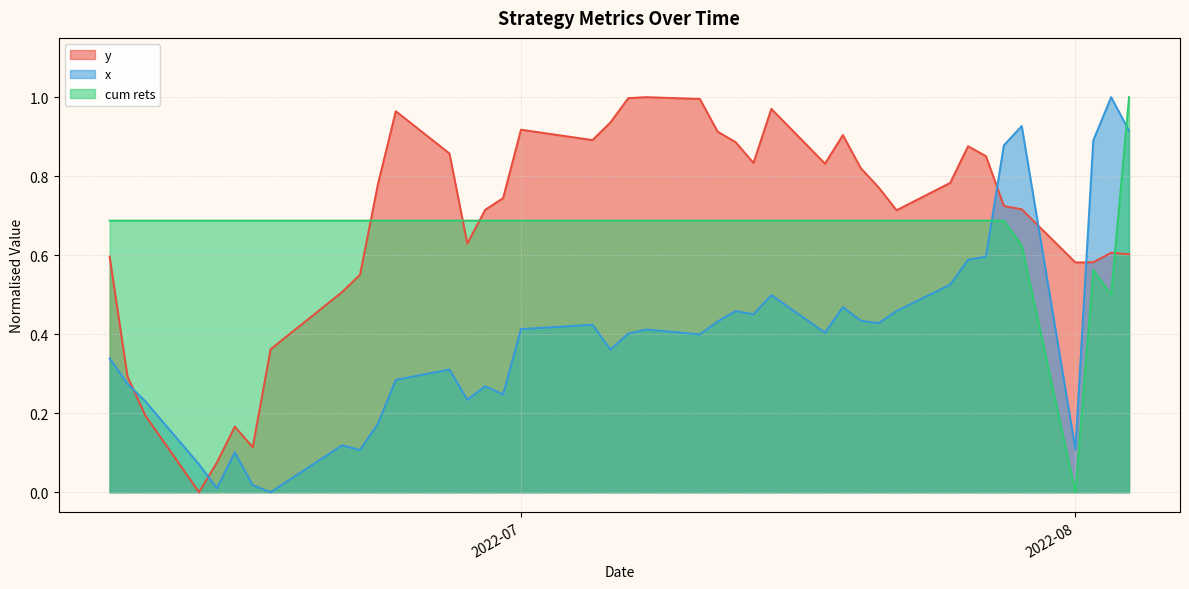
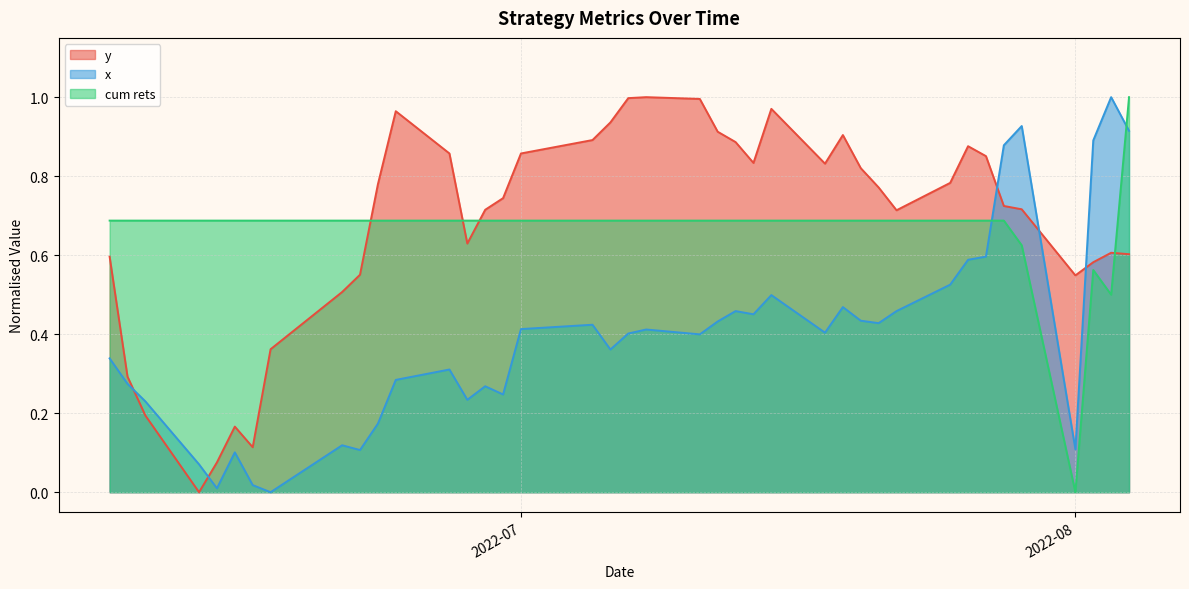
  {
    "y": {
-     "2022-07": 0.92,
-     "2022-08": 0.58
+     "2022-07": 0.86,
+     "2022-08": 0.55
    },
    "x": {
      "2022-07": 0.41,
      "2022-08": 0.11
    },
    "cum rets": {
      "2022-07": 0.69,
      "2022-08": 0.00
    }
  }
